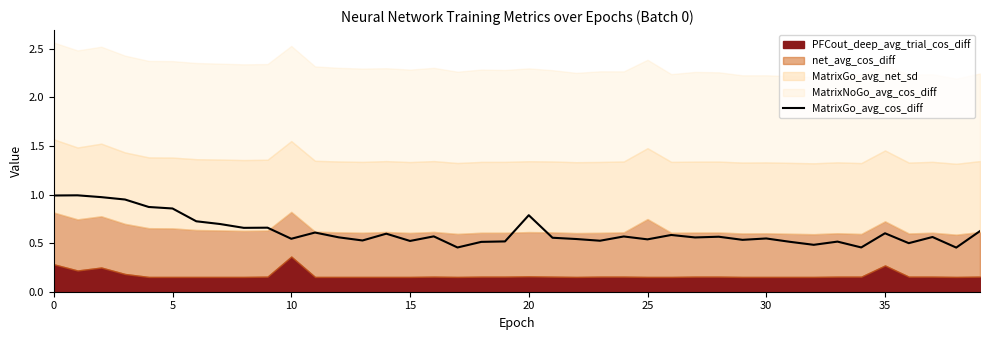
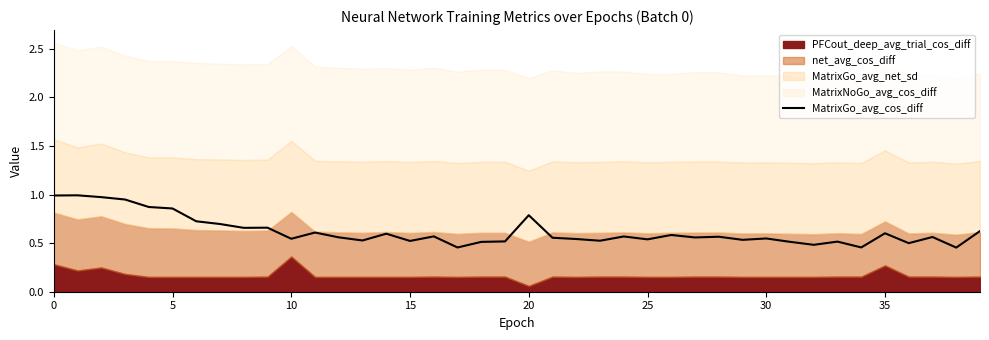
  {
    "MatrixGo_avg_cos_diff": {
      "0": 1.0,
      "5": 0.9,
      "10": 0.5,
      "15": 0.5,
      "20": 0.8,
      "25": 0.5,
      "30": 0.5,
      "35": 0.6
    },
    "PFCout_deep_avg_trial_cos_diff": {
      "0": 0.3,
      "5": 0.2,
      "10": 0.4,
      "15": 0.2,
-     "20": 0.2,
+     "20": 0.1,
      "25": 0.2,
      "30": 0.2,
      "35": 0.3
    },
    "net_avg_cos_diff": {
      "0": 0.5,
      "5": 0.5,
      "10": 0.5,
      "15": 0.5,
      "20": 0.5,
-     "25": 0.6,
+     "25": 0.5,
      "30": 0.4,
      "35": 0.5
    }
  }
